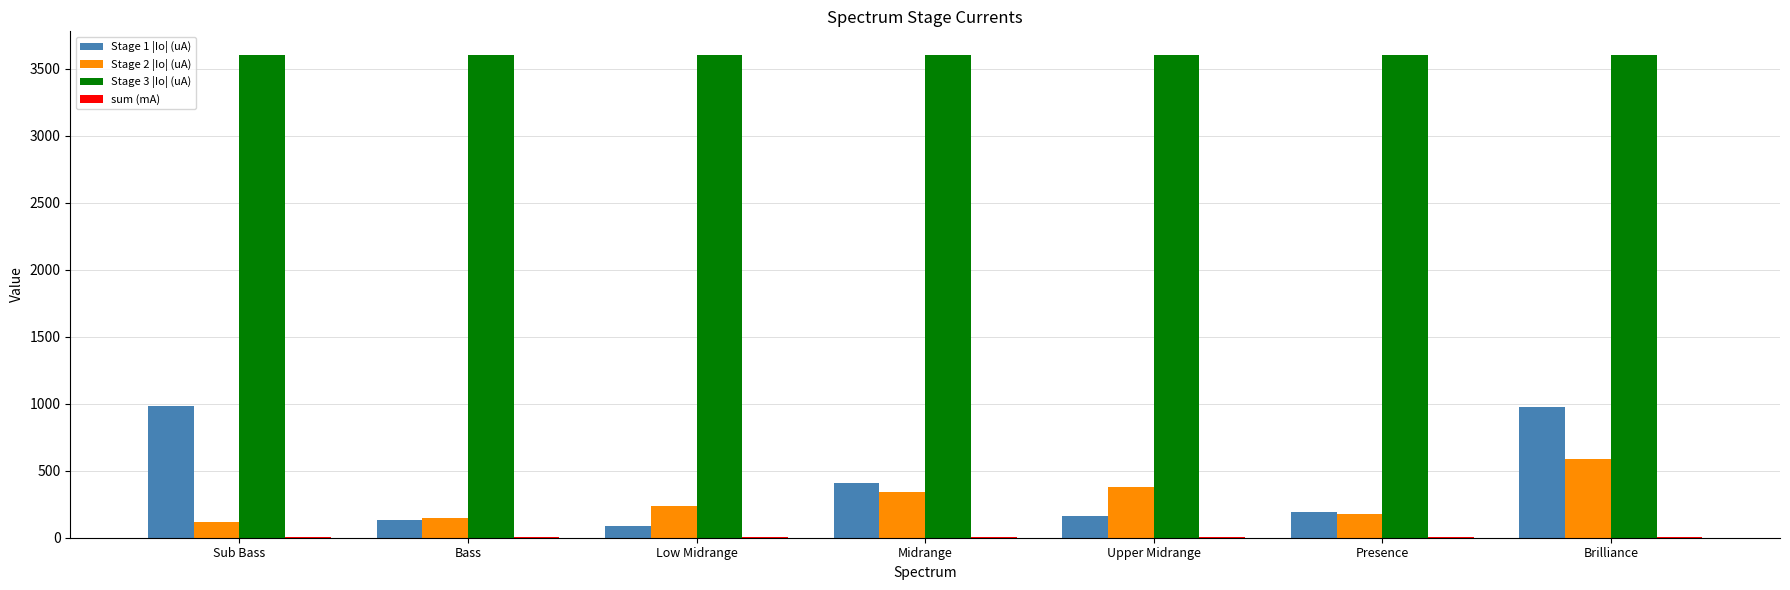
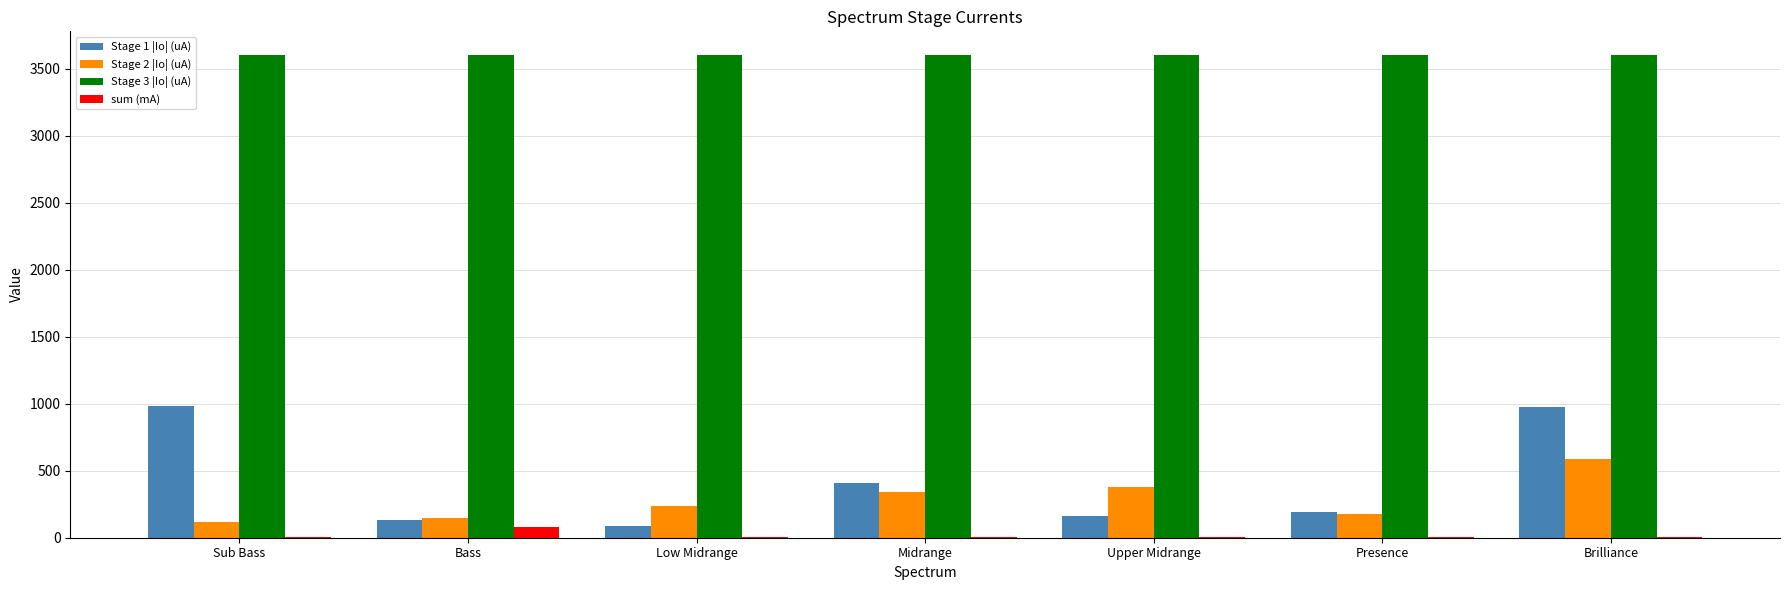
  {
    "Stage 1 |Io| (uA)": {
      "Sub Bass": 980,
      "Bass": 130,
      "Low Midrange": 90,
      "Midrange": 410,
      "Upper Midrange": 170,
      "Presence": 190,
      "Brilliance": 980
    },
    "Stage 2 |Io| (uA)": {
      "Sub Bass": 120,
      "Bass": 150,
      "Low Midrange": 240,
      "Midrange": 340,
      "Upper Midrange": 380,
      "Presence": 180,
      "Brilliance": 590
    },
    "Stage 3 |Io| (uA)": {
      "Sub Bass": 3600,
      "Bass": 3600,
      "Low Midrange": 3600,
      "Midrange": 3600,
      "Upper Midrange": 3600,
      "Presence": 3600,
      "Brilliance": 3600
    },
    "sum (mA)": {
-     "Bass": 0
+     "Bass": 80
    }
  }
